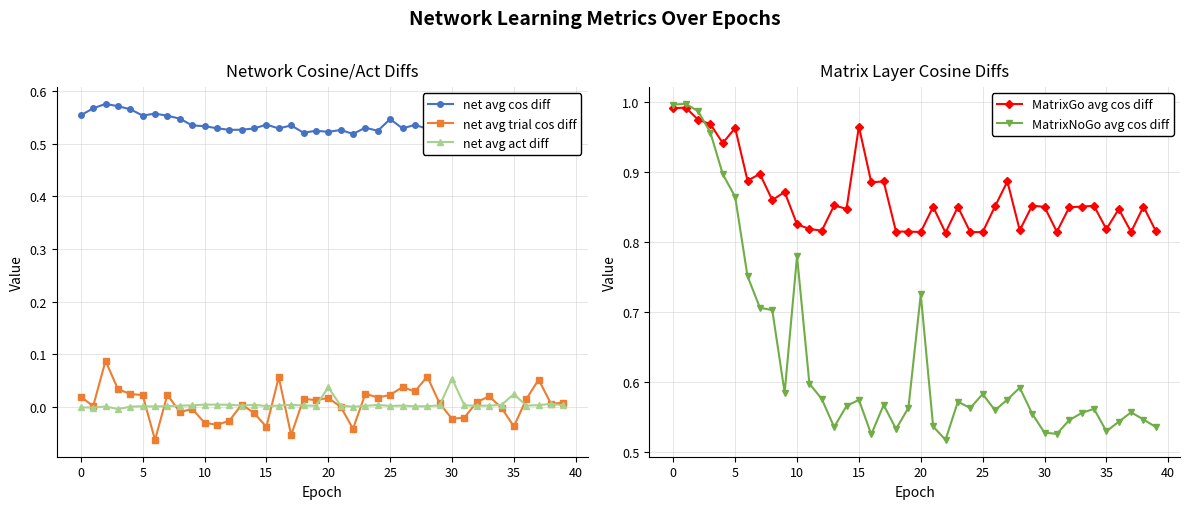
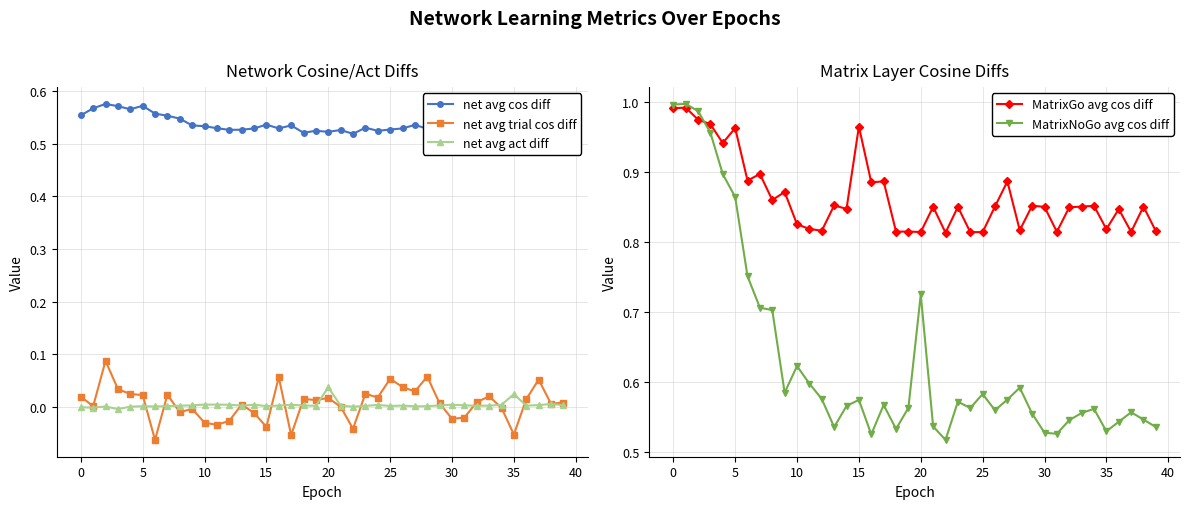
  {
    "Network Cosine/Act Diffs": {
      "net avg cos diff": {
        "0": 0.55,
-       "5": 0.55,
+       "5": 0.57,
        "10": 0.53,
        "15": 0.54,
        "20": 0.52,
-       "25": 0.55
+       "25": 0.53
      },
      "net avg trial cos diff": {
        "0": 0.02,
        "5": 0.02,
        "10": -0.03,
        "15": -0.04,
        "20": 0.02,
-       "25": 0.02,
+       "25": 0.05,
        "30": -0.02,
-       "35": -0.04
+       "35": -0.05
      },
      "net avg act diff": {
        "0": 0.00,
        "5": 0.00,
        "10": 0.00,
        "15": 0.00,
        "20": 0.04,
        "25": 0.00,
-       "30": 0.05,
+       "30": 0.00,
        "35": 0.02
      }
    },
    "Matrix Layer Cosine Diffs": {
      "MatrixGo avg cos diff": {
        "0": 0.99,
        "5": 0.96,
        "10": 0.83,
        "15": 0.97,
        "20": 0.81,
        "25": 0.81,
        "30": 0.85,
        "35": 0.82
      },
      "MatrixNoGo avg cos diff": {
        "0": 1.00,
        "5": 0.86,
-       "10": 0.78,
+       "10": 0.62,
        "15": 0.57,
        "20": 0.73,
        "25": 0.58,
        "30": 0.53,
        "35": 0.53
      }
    }
  }
